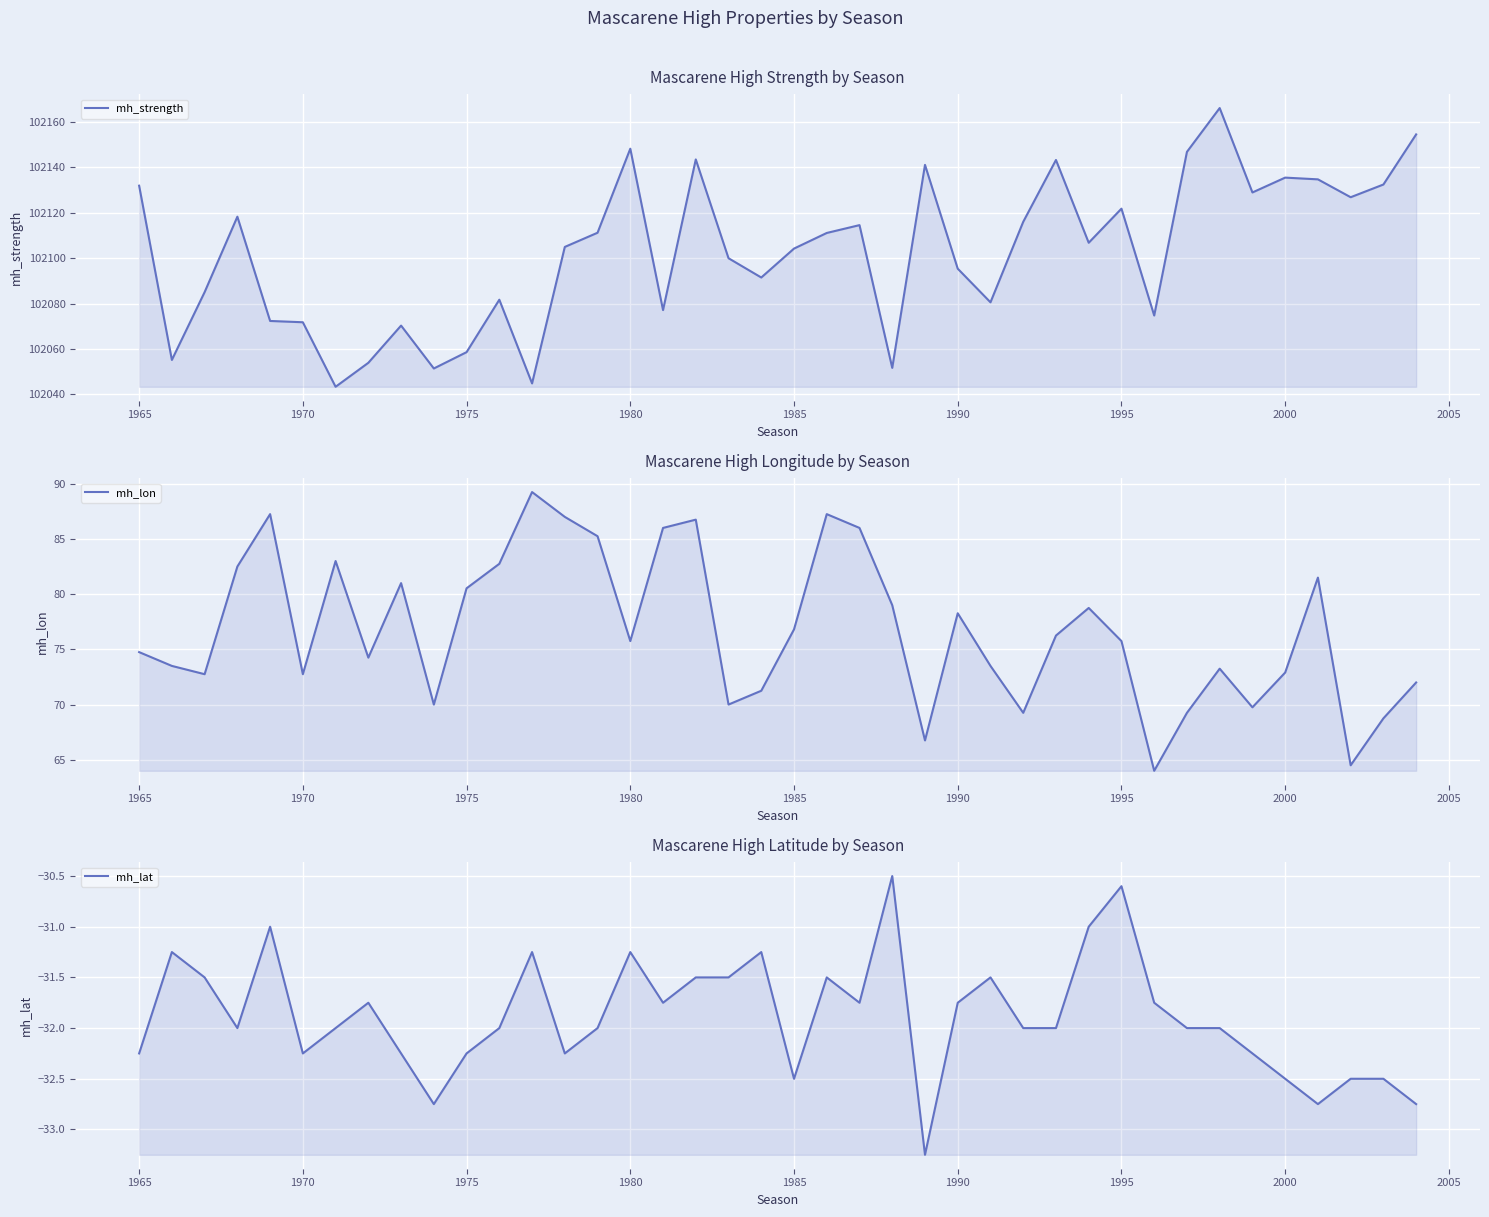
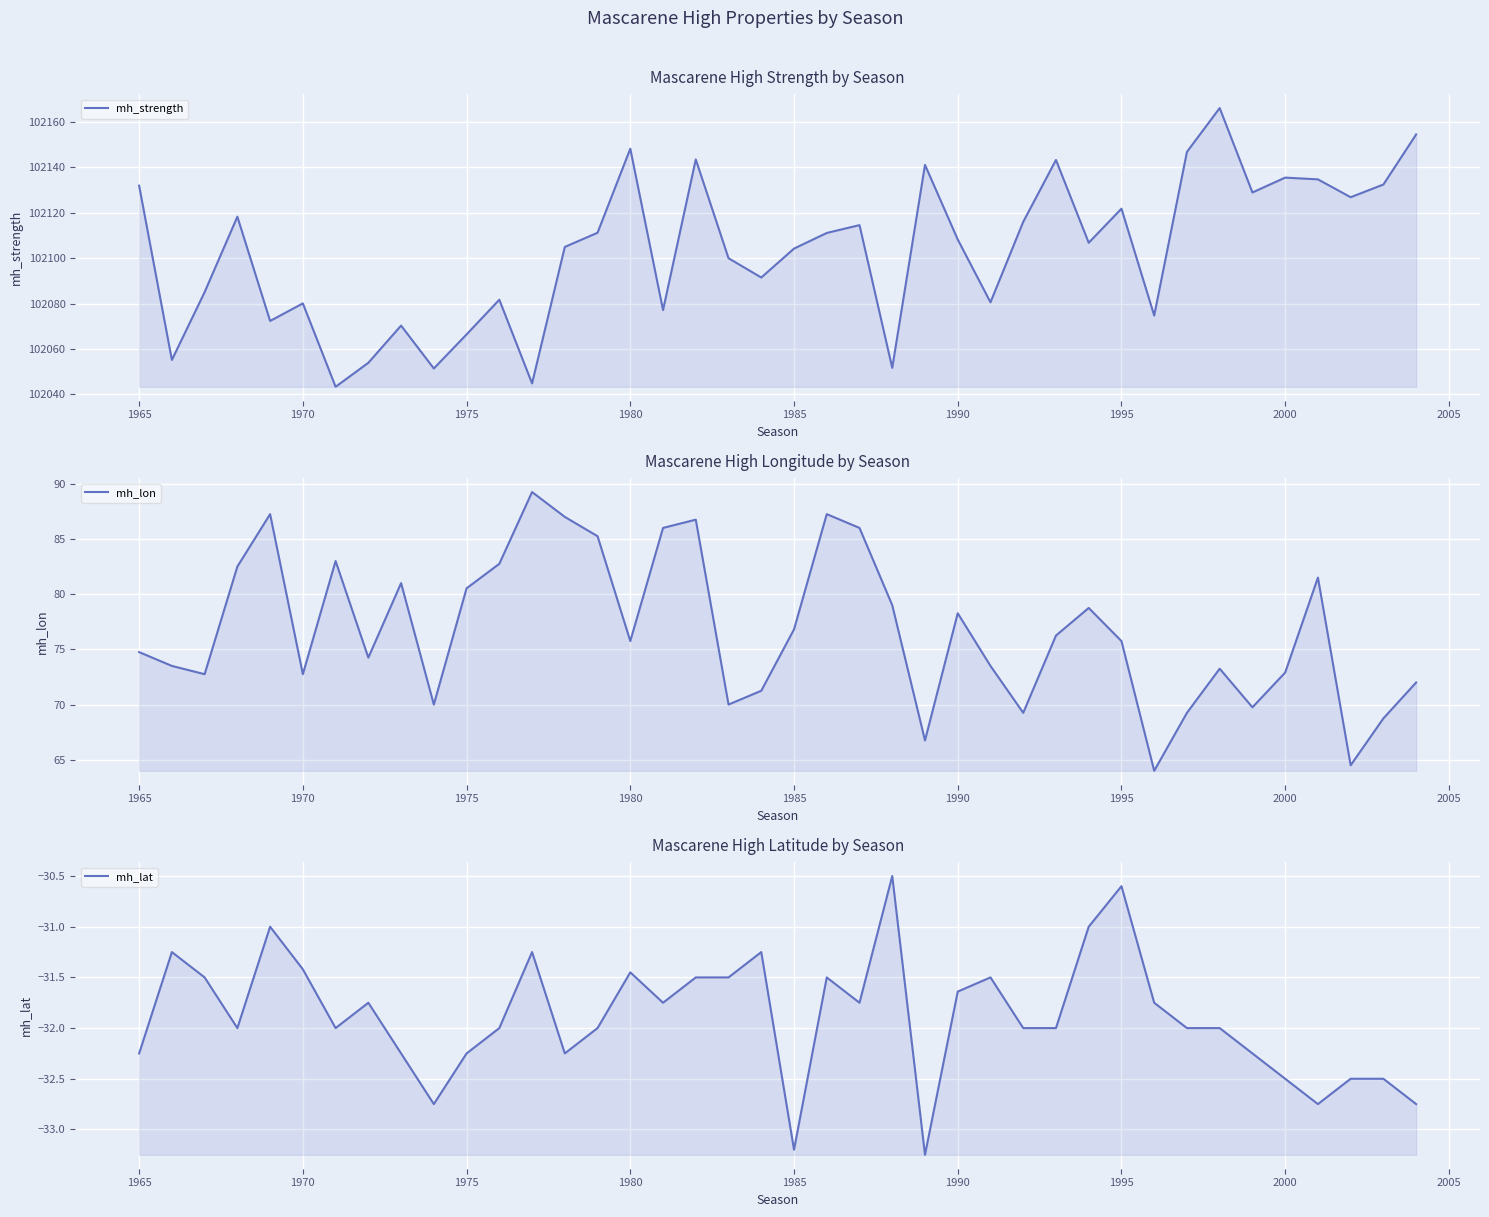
  {
    "Mascarene High Strength by Season": {
      "1965": 102132,
-     "1970": 102072,
-     "1975": 102059,
+     "1970": 102080,
+     "1975": 102066,
      "1980": 102148,
      "1985": 102104,
-     "1990": 102095,
+     "1990": 102108,
      "1995": 102122,
      "2000": 102136
    },
    "Mascarene High Longitude by Season": {
      "1965": 74.8,
      "1970": 72.8,
      "1975": 80.5,
      "1980": 75.8,
      "1985": 76.8,
      "1990": 78.3,
      "1995": 75.8,
      "2000": 72.9
    },
    "Mascarene High Latitude by Season": {
      "1965": -32.25,
-     "1970": -32.25,
+     "1970": -31.42,
      "1975": -32.25,
-     "1980": -31.25,
-     "1985": -32.5,
-     "1990": -31.75,
+     "1980": -31.45,
+     "1985": -33.2,
+     "1990": -31.64,
      "1995": -30.60,
      "2000": -32.50
    }
  }
